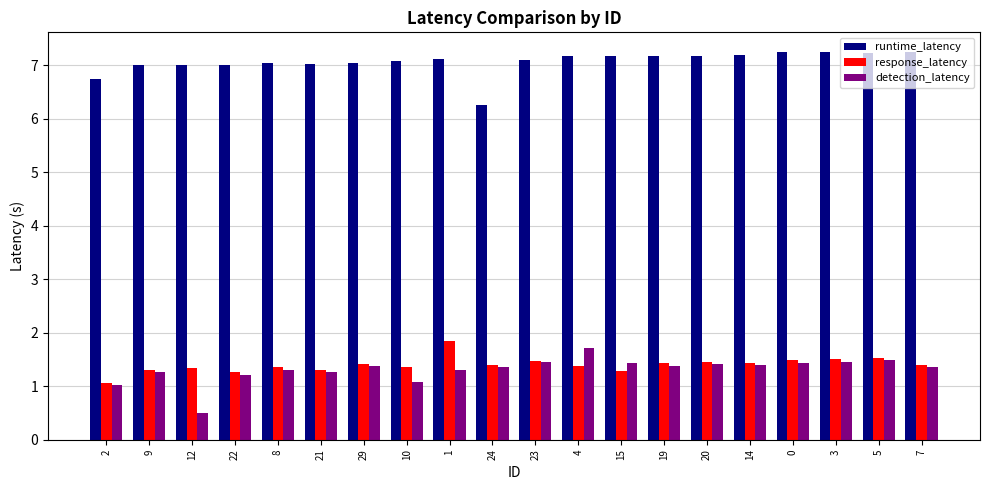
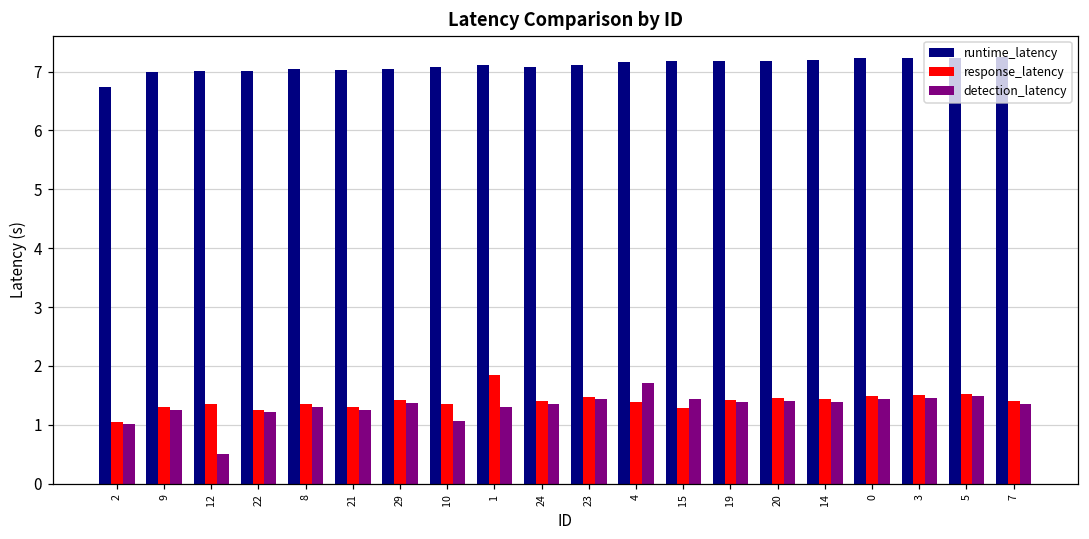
  {
    "runtime_latency": {
      "2": 6.7,
      "9": 7.0,
      "12": 7.0,
      "22": 7.0,
      "8": 7.0,
      "21": 7.0,
      "29": 7.0,
      "10": 7.1,
      "1": 7.1,
-     "24": 6.3,
+     "24": 7.1,
      "23": 7.1,
      "4": 7.2,
      "15": 7.2,
      "19": 7.2,
      "20": 7.2,
      "14": 7.2,
      "0": 7.2,
      "3": 7.2
    },
    "response_latency": {
      "2": 1.1,
      "9": 1.3,
      "12": 1.3,
      "22": 1.3,
      "8": 1.4,
      "21": 1.3,
      "29": 1.4,
      "10": 1.4,
      "1": 1.8,
      "24": 1.4,
      "23": 1.5,
      "4": 1.4,
      "15": 1.3,
      "19": 1.4,
      "20": 1.4,
      "14": 1.4,
      "0": 1.5,
      "3": 1.5,
      "5": 1.5,
      "7": 1.4
    },
    "detection_latency": {
      "2": 1.0,
      "9": 1.3,
      "12": 0.5,
      "22": 1.2,
      "8": 1.3,
      "21": 1.3,
      "29": 1.4,
      "10": 1.1,
      "1": 1.3,
      "24": 1.4,
      "23": 1.4,
      "4": 1.7,
      "15": 1.4,
      "19": 1.4,
      "20": 1.4,
      "14": 1.4,
      "0": 1.4,
      "3": 1.5,
      "5": 1.5,
      "7": 1.4
    }
  }
